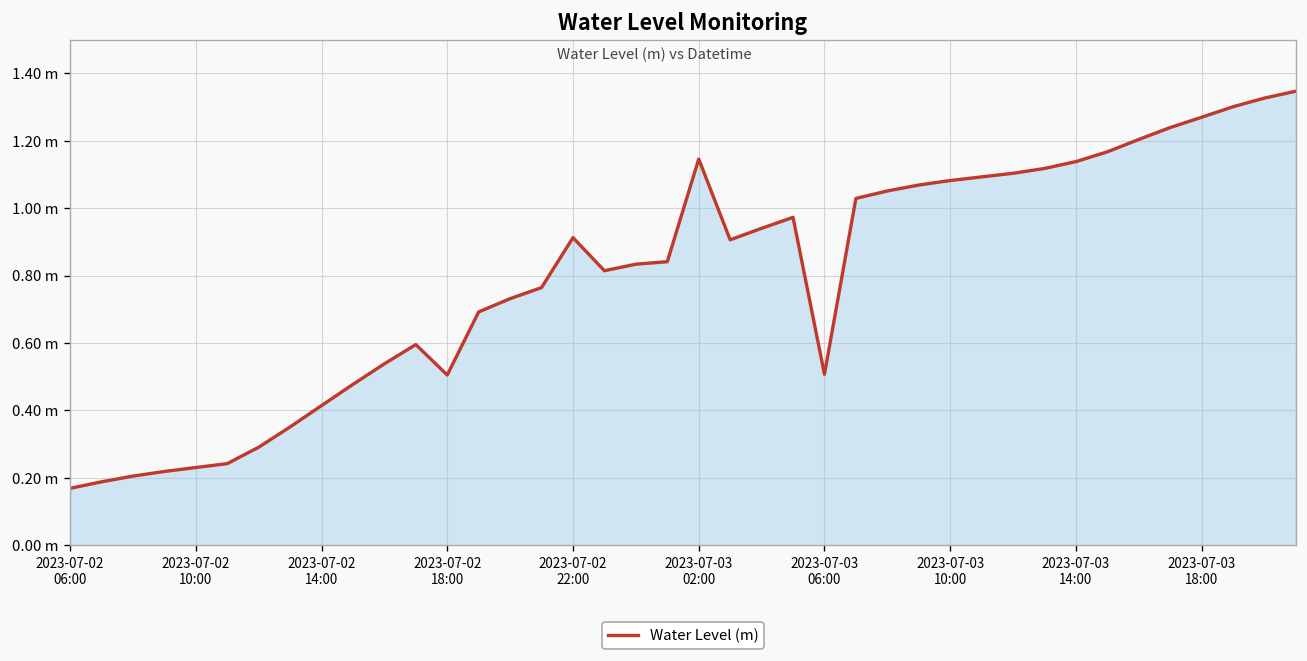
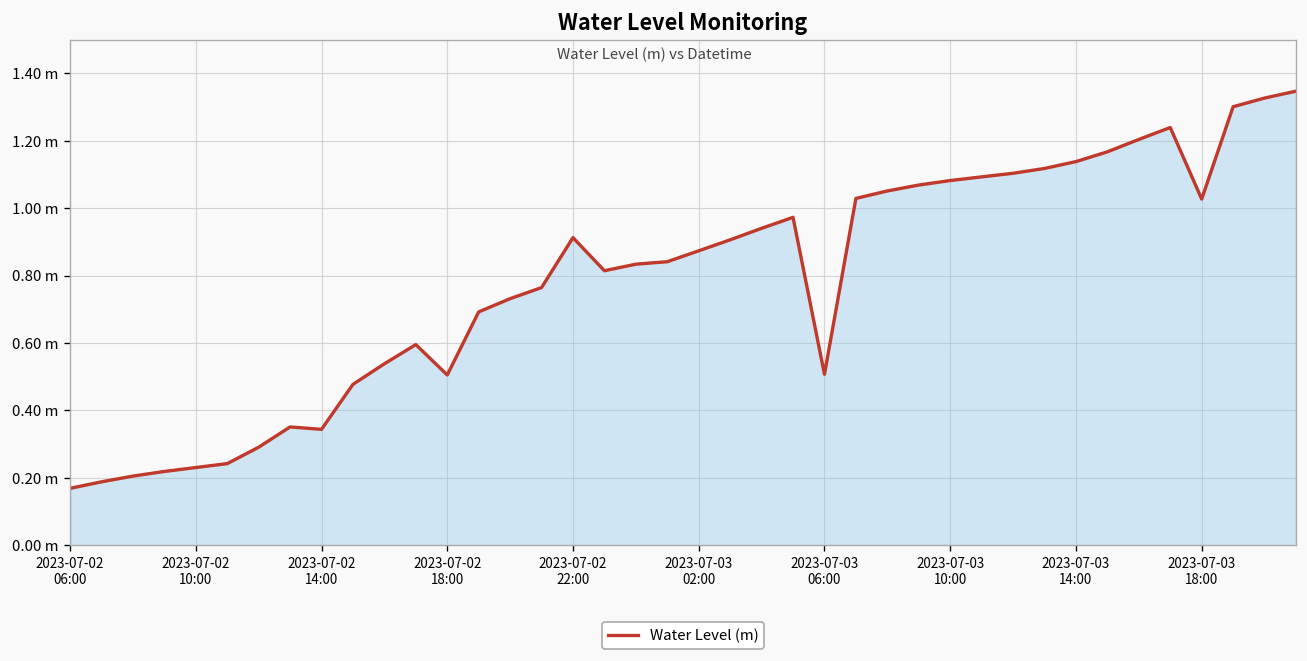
  {
    "2023-07-02 06:00": "0.17 m",
    "2023-07-02 10:00": "0.23 m",
-   "2023-07-02 14:00": "0.41 m",
+   "2023-07-02 14:00": "0.34 m",
    "2023-07-02 18:00": "0.51 m",
    "2023-07-02 22:00": "0.91 m",
-   "2023-07-03 02:00": "1.15 m",
+   "2023-07-03 02:00": "0.87 m",
    "2023-07-03 06:00": "0.51 m",
    "2023-07-03 10:00": "1.08 m",
    "2023-07-03 14:00": "1.14 m",
-   "2023-07-03 18:00": "1.27 m"
+   "2023-07-03 18:00": "1.03 m"
  }
